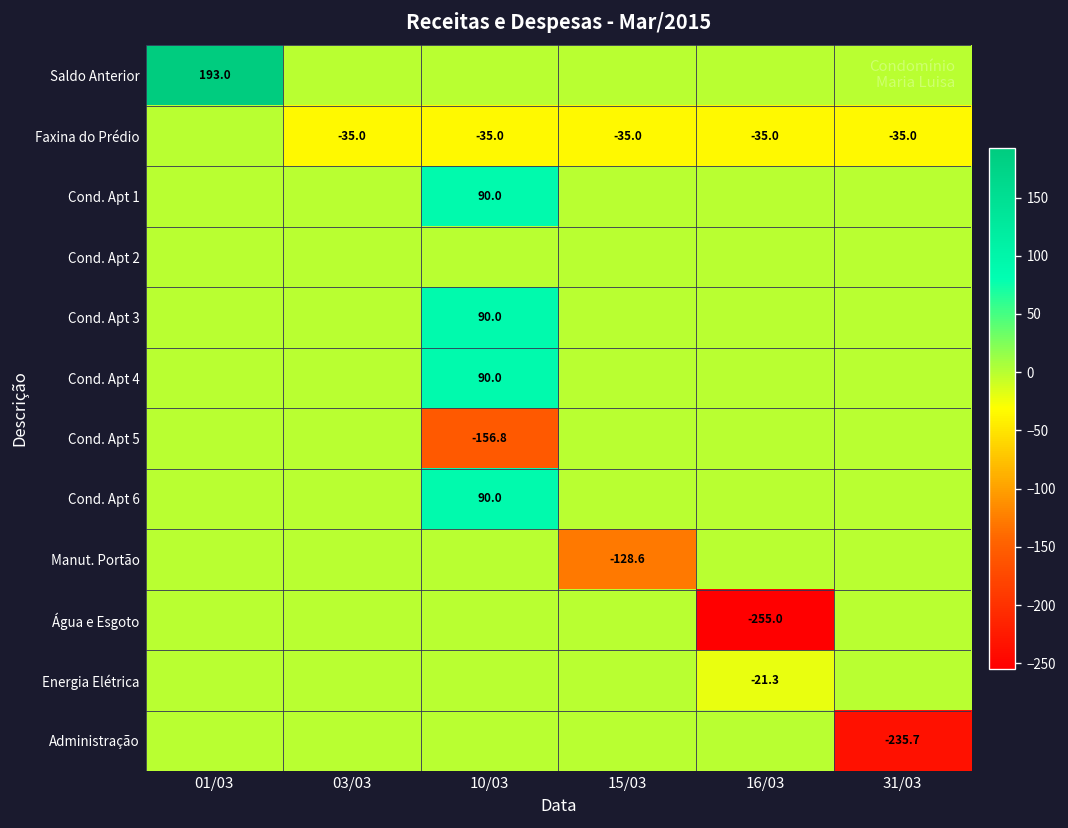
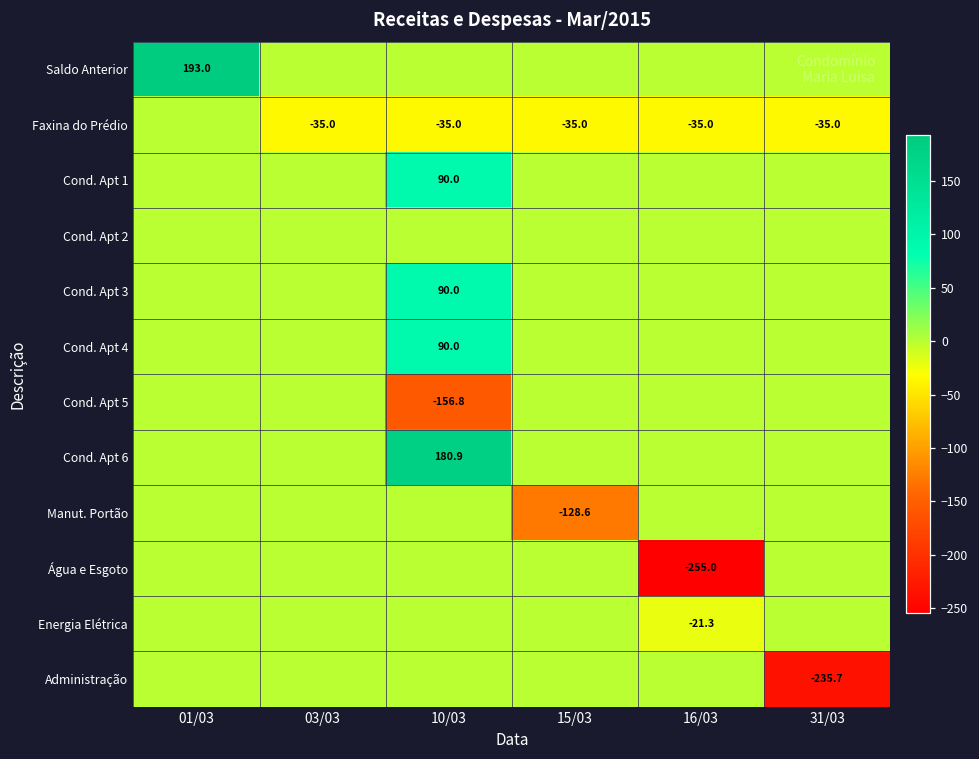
  {
    "Saldo Anterior": {
      "01/03": 193.0
    },
    "Faxina do Prédio": {
      "03/03": -35.0,
      "10/03": -35.0,
      "15/03": -35.0,
      "16/03": -35.0,
      "31/03": -35.0
    },
    "Cond. Apt 1": {
      "10/03": 90.0
    },
    "Cond. Apt 3": {
      "10/03": 90.0
    },
    "Cond. Apt 4": {
      "10/03": 90.0
    },
    "Cond. Apt 5": {
      "10/03": -156.8
    },
    "Cond. Apt 6": {
-     "10/03": 90.0
+     "10/03": 180.9
    },
    "Manut. Portão": {
      "15/03": -128.6
    },
    "Água e Esgoto": {
      "16/03": -255.0
    },
    "Energia Elétrica": {
      "16/03": -21.3
    },
    "Administração": {
      "31/03": -235.7
    }
  }
